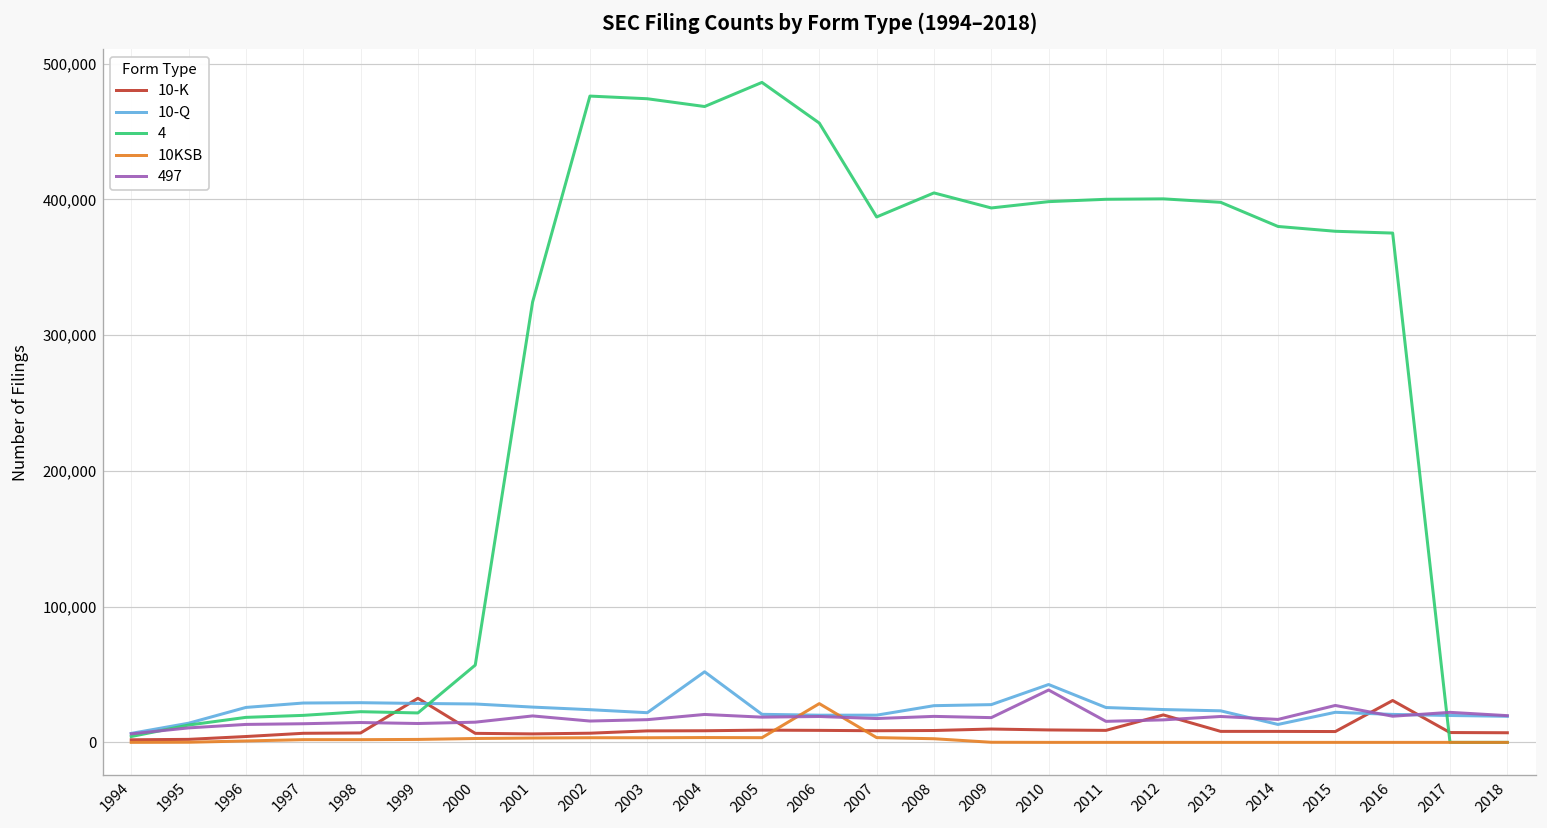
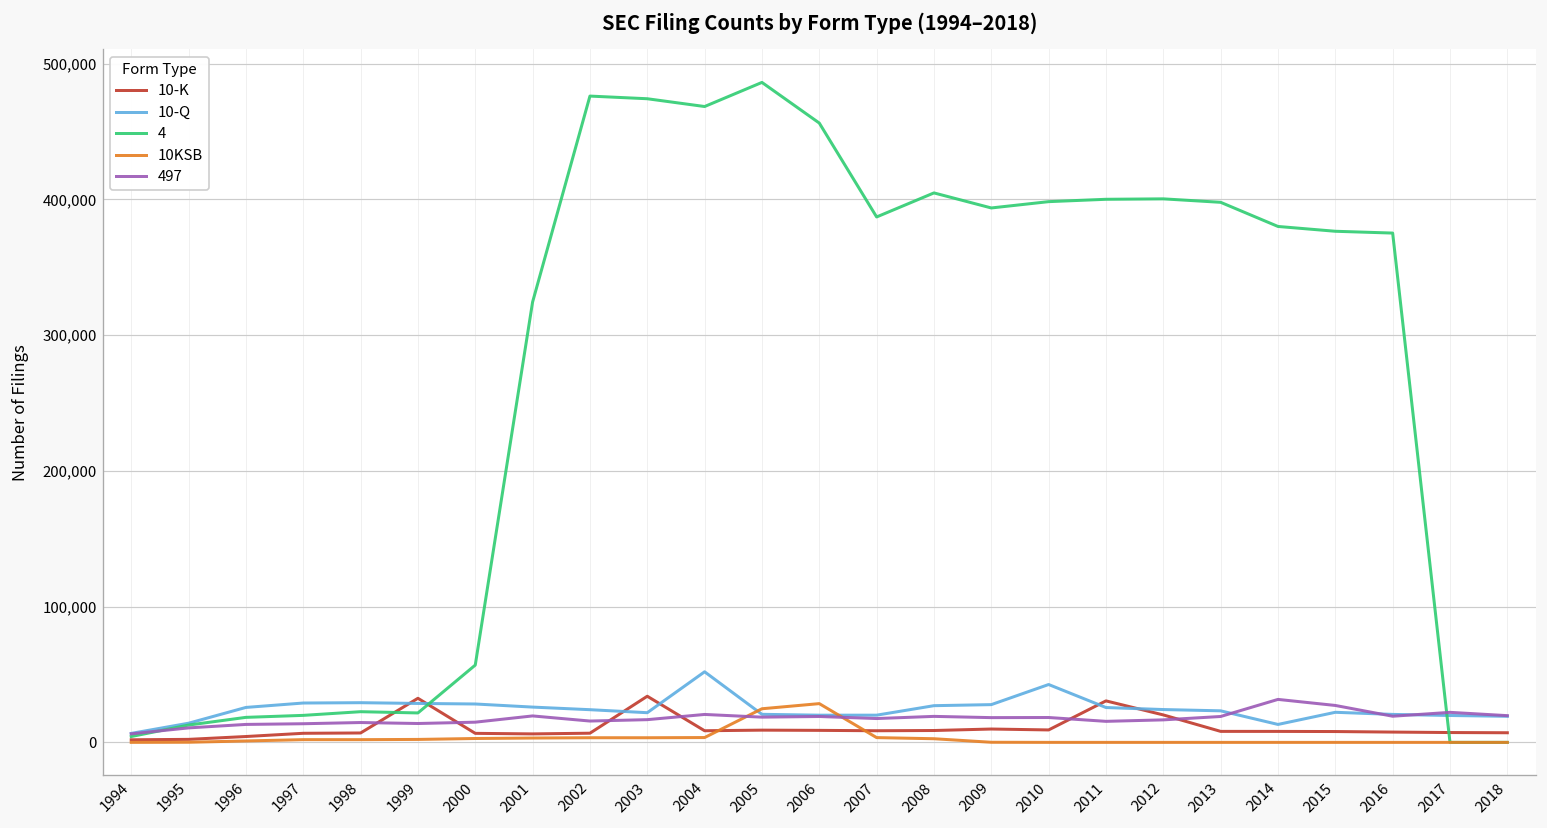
  {
    "10-K": {
      "1996": "4,000",
      "1997": "7,000",
      "1998": "7,000",
      "1999": "32,000",
      "2000": "7,000",
      "2001": "6,000",
      "2002": "7,000",
-     "2003": "8,000",
+     "2003": "34,000",
      "2004": "9,000",
      "2005": "9,000",
      "2006": "9,000",
      "2007": "9,000",
      "2008": "9,000",
      "2009": "10,000",
      "2010": "9,000",
-     "2011": "9,000",
+     "2011": "31,000",
      "2012": "20,000",
      "2013": "8,000",
      "2014": "8,000",
      "2015": "8,000",
-     "2016": "31,000",
+     "2016": "8,000",
      "2017": "7,000",
      "2018": "7,000"
    },
    "10-Q": {
      "1996": "26,000",
      "1997": "29,000",
      "1998": "29,000",
      "1999": "29,000",
      "2000": "28,000",
      "2001": "26,000",
      "2002": "24,000",
      "2003": "22,000",
      "2004": "52,000",
      "2007": "20,000",
      "2008": "27,000",
      "2009": "28,000",
      "2010": "43,000",
      "2011": "26,000",
      "2012": "24,000",
      "2013": "23,000",
      "2014": "13,000",
      "2015": "22,000",
      "2017": "20,000"
    },
    "4": {
      "1996": "18,000",
      "1997": "20,000",
      "1998": "23,000",
      "1999": "22,000",
      "2000": "57,000",
      "2001": "324,000",
      "2002": "476,000",
      "2003": "474,000",
      "2004": "468,000",
      "2005": "486,000",
      "2006": "456,000",
      "2007": "387,000",
      "2008": "405,000",
      "2009": "394,000",
      "2010": "398,000",
      "2011": "400,000",
      "2012": "400,000",
      "2013": "398,000",
      "2014": "380,000",
      "2015": "377,000",
      "2016": "375,000"
    },
    "10KSB": {
      "1996": "1,000",
      "1997": "2,000",
      "1998": "2,000",
      "1999": "2,000",
      "2000": "3,000",
      "2001": "3,000",
      "2002": "3,000",
      "2003": "3,000",
      "2004": "4,000",
-     "2005": "3,000",
+     "2005": "25,000",
      "2006": "29,000",
      "2007": "4,000",
      "2008": "3,000",
      "2009": "0",
      "2010": "0",
      "2011": "0",
      "2012": "0",
      "2013": "0",
      "2014": "0",
      "2015": "0",
      "2016": "0"
    },
    "497": {
      "1996": "13,000",
      "1997": "14,000",
      "1998": "15,000",
      "1999": "14,000",
      "2000": "15,000",
      "2001": "19,000",
      "2002": "16,000",
      "2003": "17,000",
      "2004": "21,000",
      "2007": "18,000",
      "2008": "19,000",
      "2009": "18,000",
-     "2010": "39,000",
+     "2010": "18,000",
      "2011": "15,000",
      "2012": "17,000",
      "2013": "19,000",
-     "2014": "17,000",
+     "2014": "32,000",
      "2015": "27,000",
      "2017": "22,000"
    }
  }
